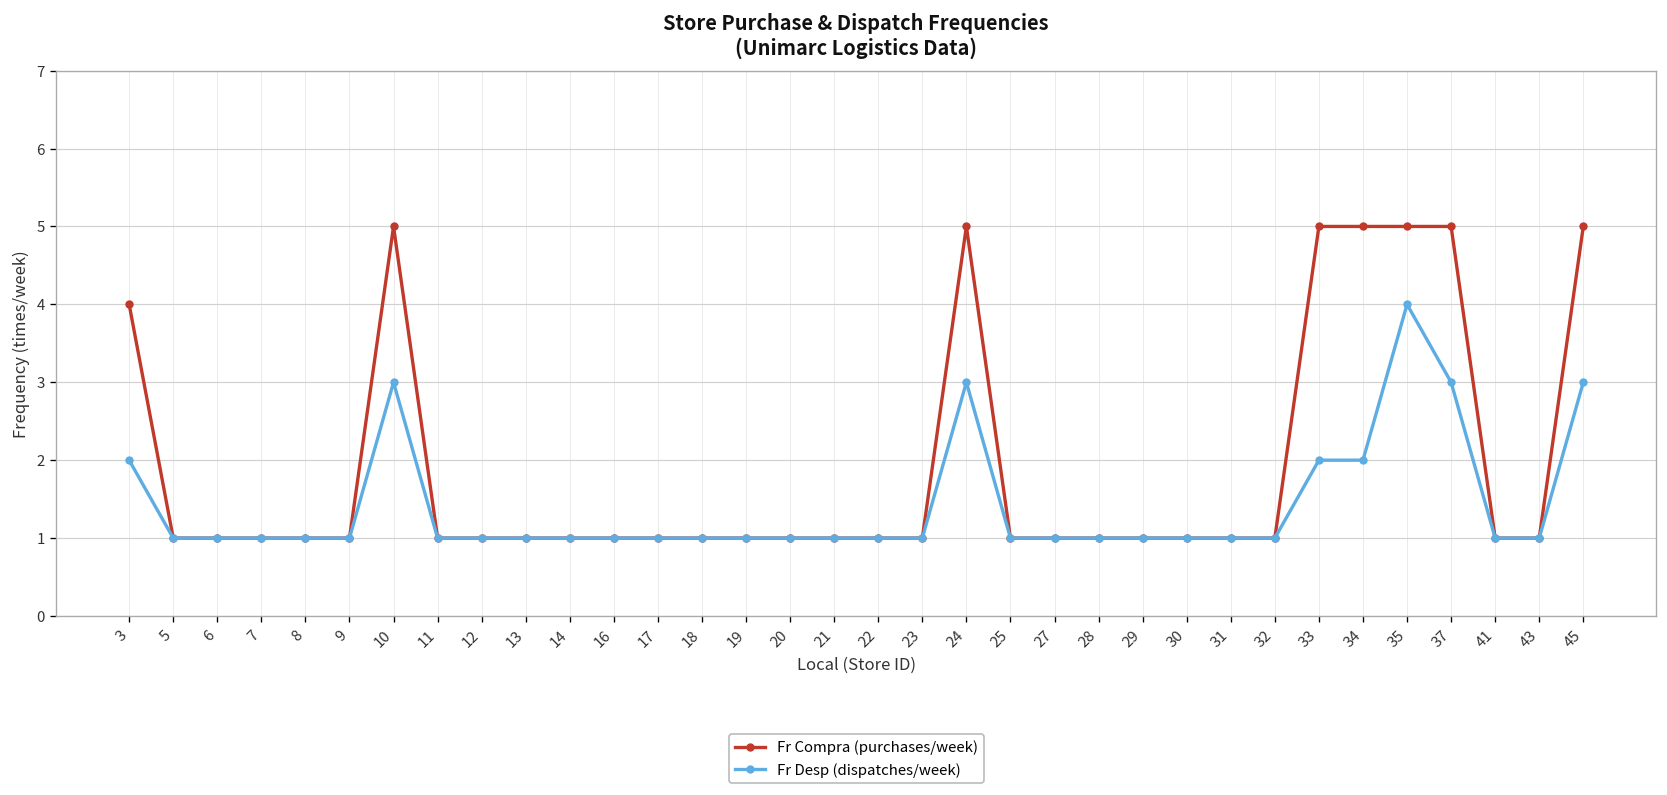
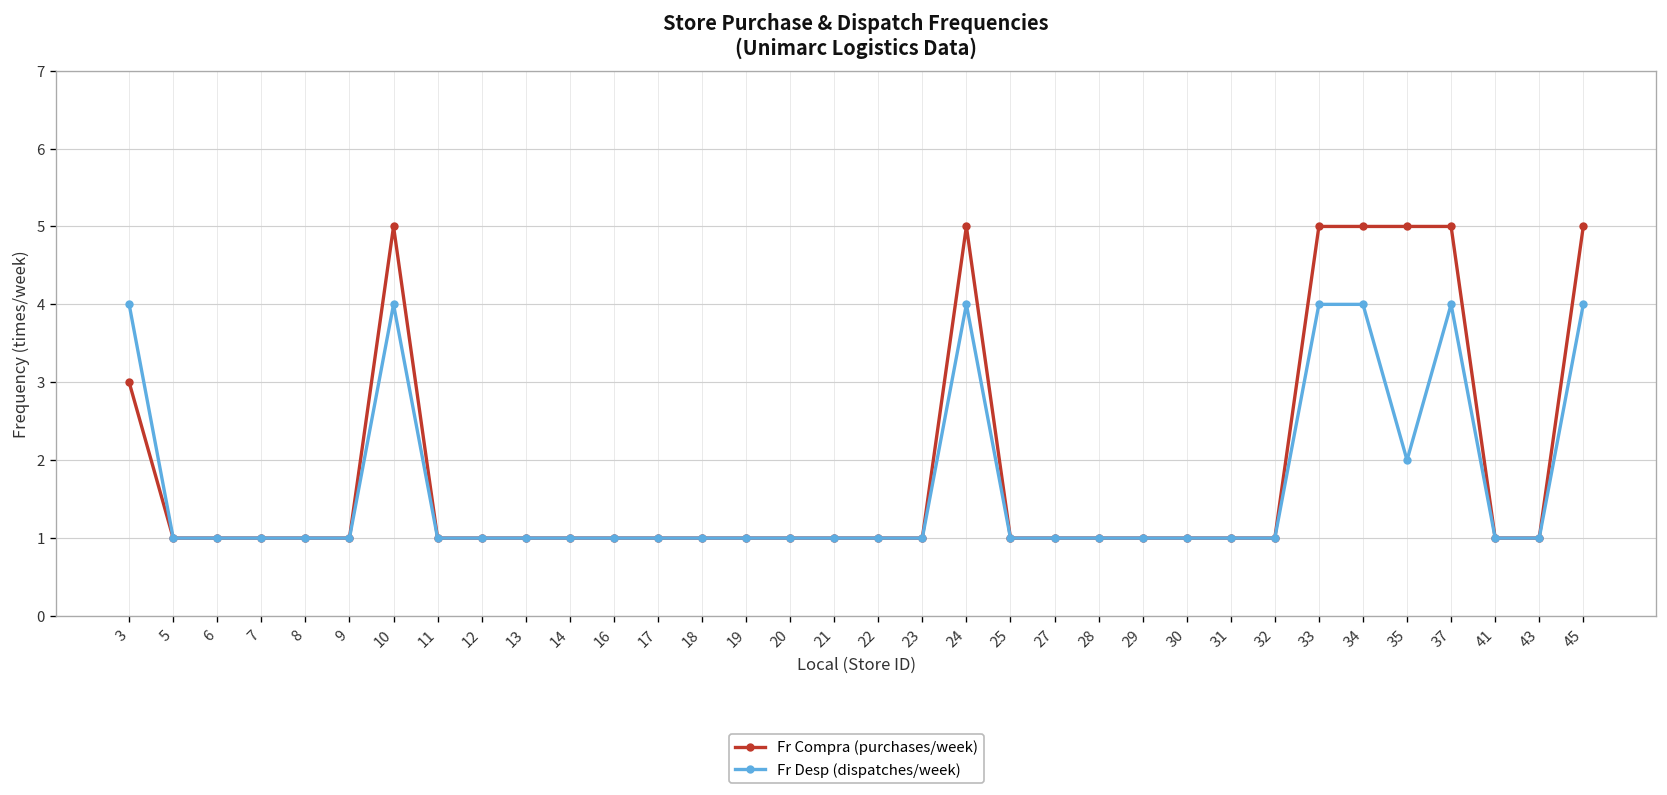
  {
    "Fr Compra (purchases/week)": {
-     "3": 4,
+     "3": 3,
      "10": 5,
      "24": 5,
      "33": 5,
      "34": 5,
      "35": 5,
      "37": 5,
      "45": 5
    },
    "Fr Desp (dispatches/week)": {
-     "3": 2,
-     "10": 3,
-     "24": 3,
-     "33": 2,
-     "34": 2,
-     "35": 4,
-     "37": 3,
-     "45": 3
+     "3": 4,
+     "10": 4,
+     "24": 4,
+     "33": 4,
+     "34": 4,
+     "35": 2,
+     "37": 4,
+     "45": 4
    }
  }
